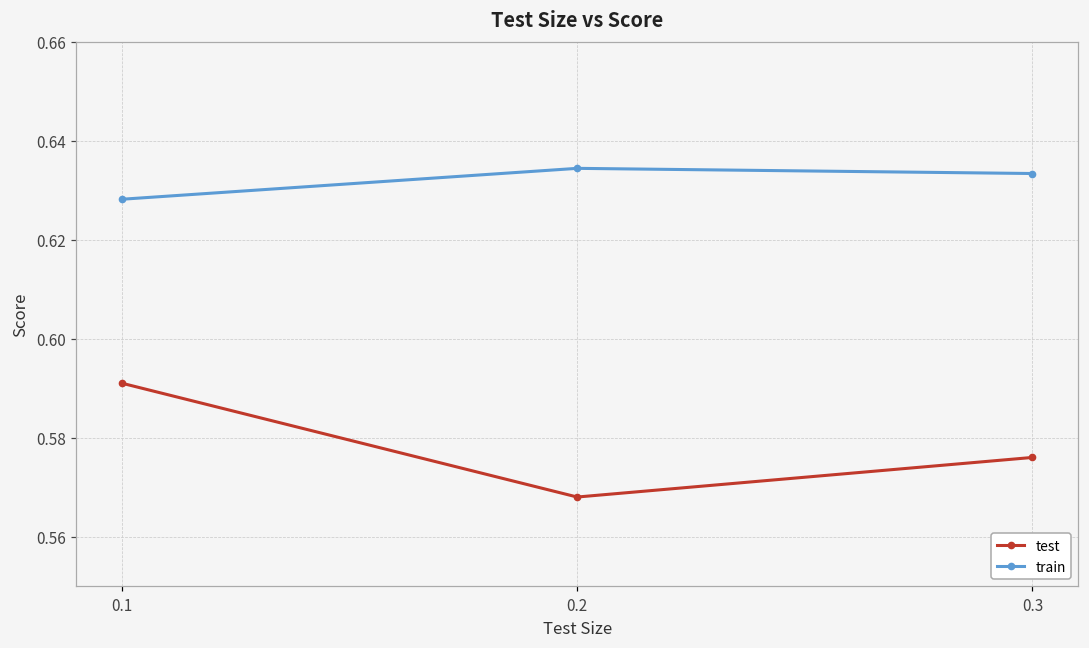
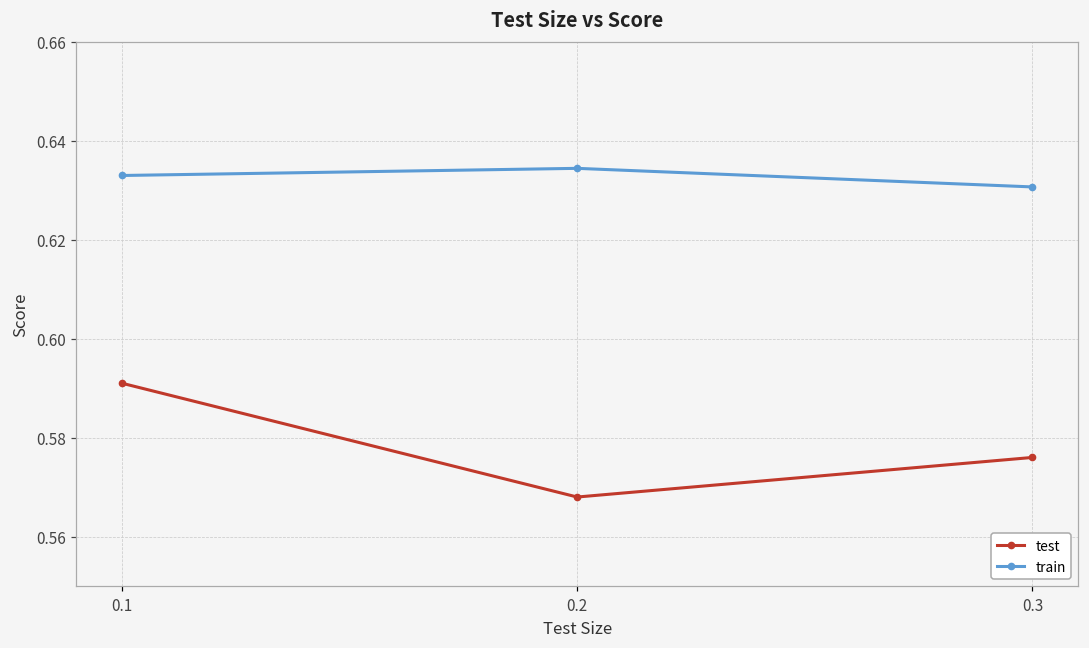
  {
    "test": {
      "0.1": 0.591,
      "0.2": 0.568,
      "0.3": 0.576
    },
    "train": {
-     "0.1": 0.628,
+     "0.1": 0.633,
      "0.2": 0.634,
-     "0.3": 0.633
+     "0.3": 0.631
    }
  }
